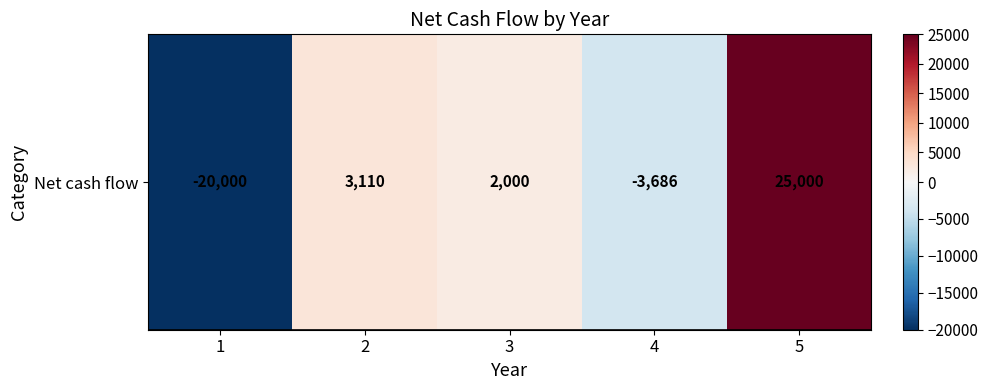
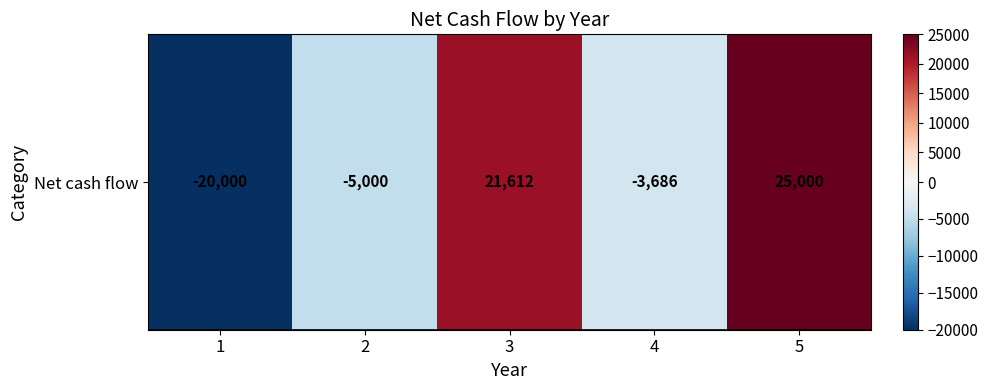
  {
    "Net cash flow": {
      "1": "-20,000",
-     "2": "3,110",
-     "3": "2,000",
+     "2": "-5,000",
+     "3": "21,612",
      "4": "-3,686",
      "5": "25,000"
    }
  }
